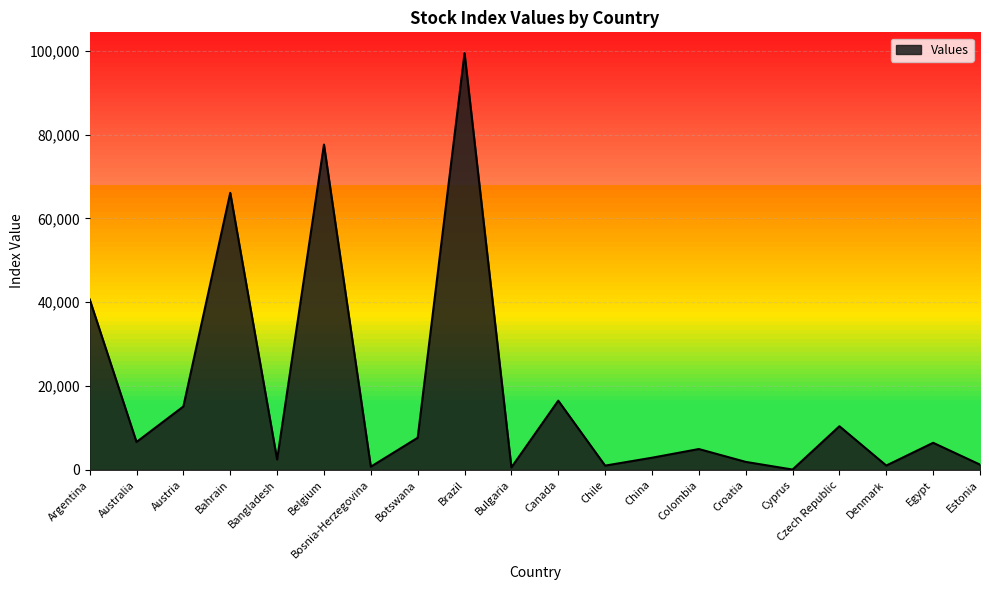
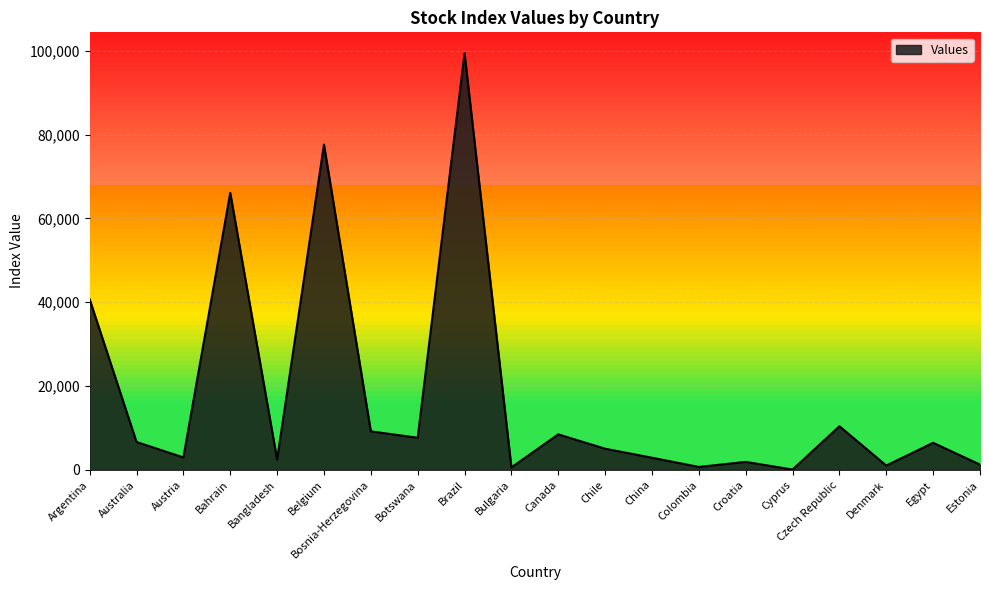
  {
    "Argentina": "41,000",
    "Australia": "7,000",
-   "Austria": "15,000",
+   "Austria": "3,000",
    "Bahrain": "66,000",
    "Bangladesh": "2,000",
    "Belgium": "78,000",
-   "Bosnia-Herzegovina": "1,000",
+   "Bosnia-Herzegovina": "9,000",
    "Botswana": "8,000",
    "Brazil": "99,000",
    "Bulgaria": "1,000",
-   "Canada": "17,000",
-   "Chile": "1,000",
+   "Canada": "8,000",
+   "Chile": "5,000",
    "China": "3,000",
-   "Colombia": "5,000",
+   "Colombia": "1,000",
    "Croatia": "2,000",
    "Cyprus": "0",
    "Czech Republic": "10,000",
    "Denmark": "1,000",
    "Egypt": "6,000",
    "Estonia": "1,000"
  }
